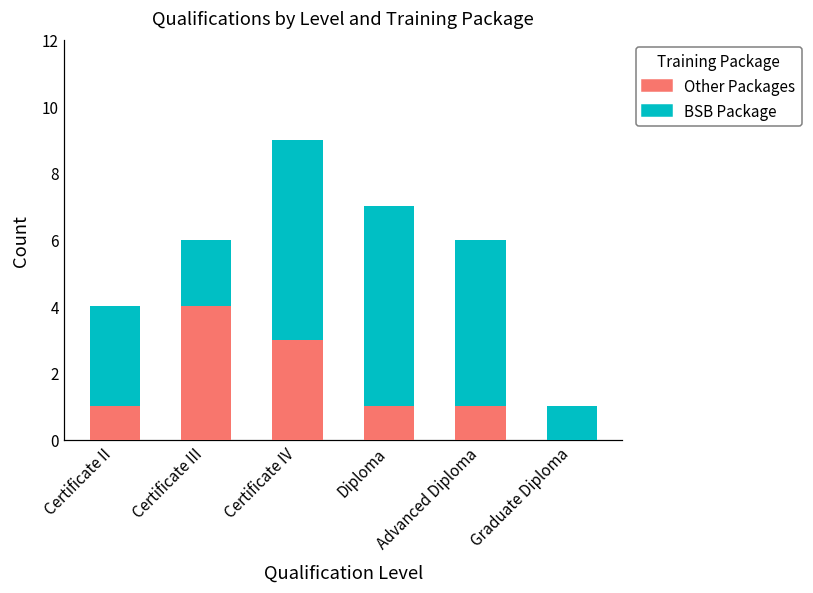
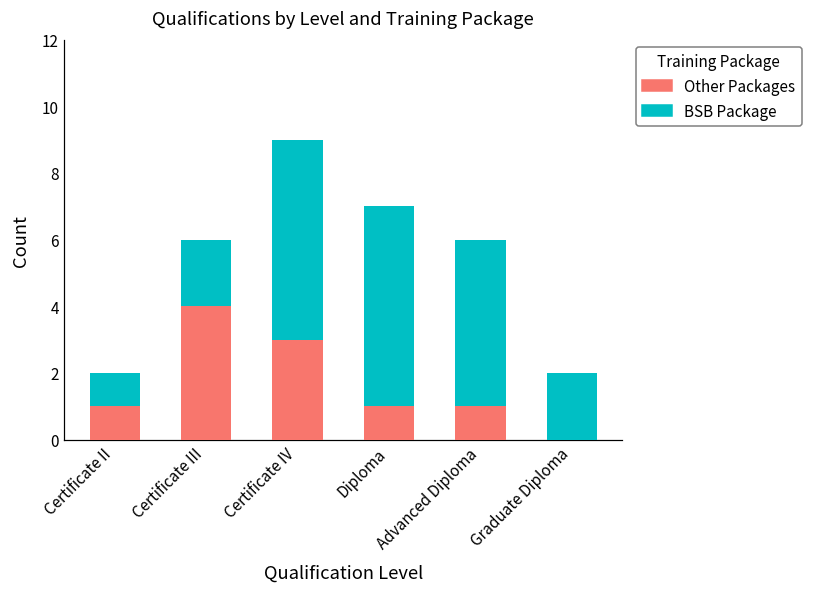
  {
    "Other Packages": {
      "Certificate II": 1,
      "Certificate III": 4,
      "Certificate IV": 3,
      "Diploma": 1,
      "Advanced Diploma": 1,
      "Graduate Diploma": 0
    },
    "BSB Package": {
-     "Certificate II": 3,
+     "Certificate II": 1,
      "Certificate III": 2,
      "Certificate IV": 6,
      "Diploma": 6,
      "Advanced Diploma": 5,
-     "Graduate Diploma": 1
+     "Graduate Diploma": 2
    }
  }
